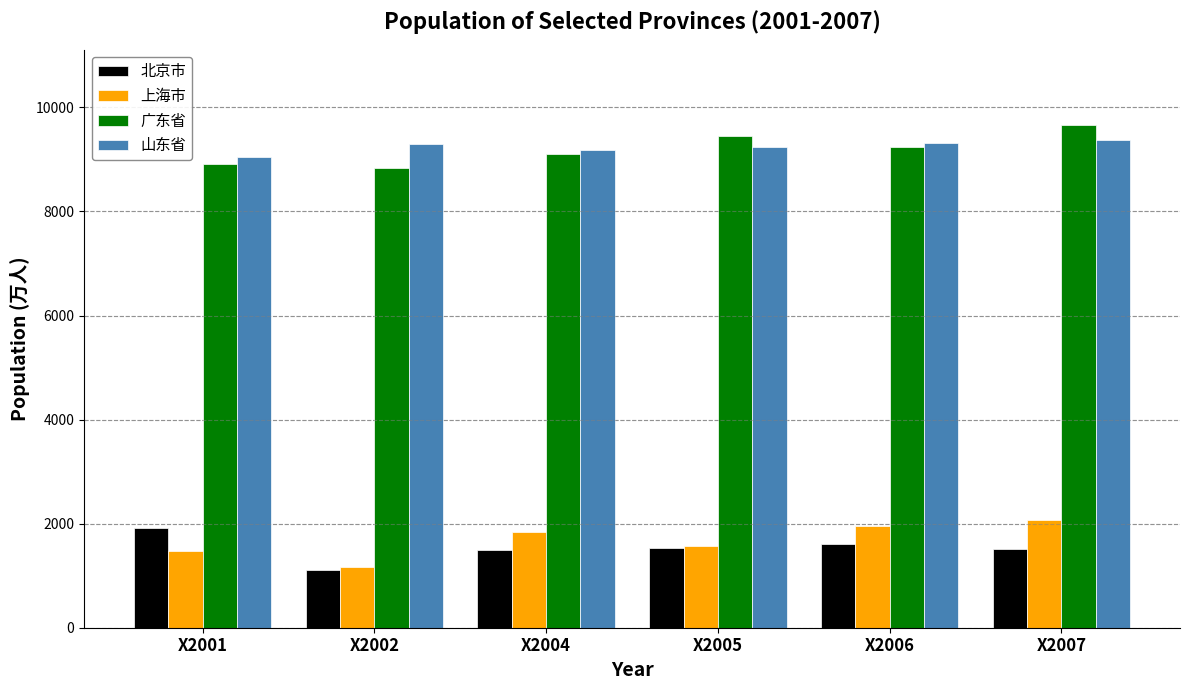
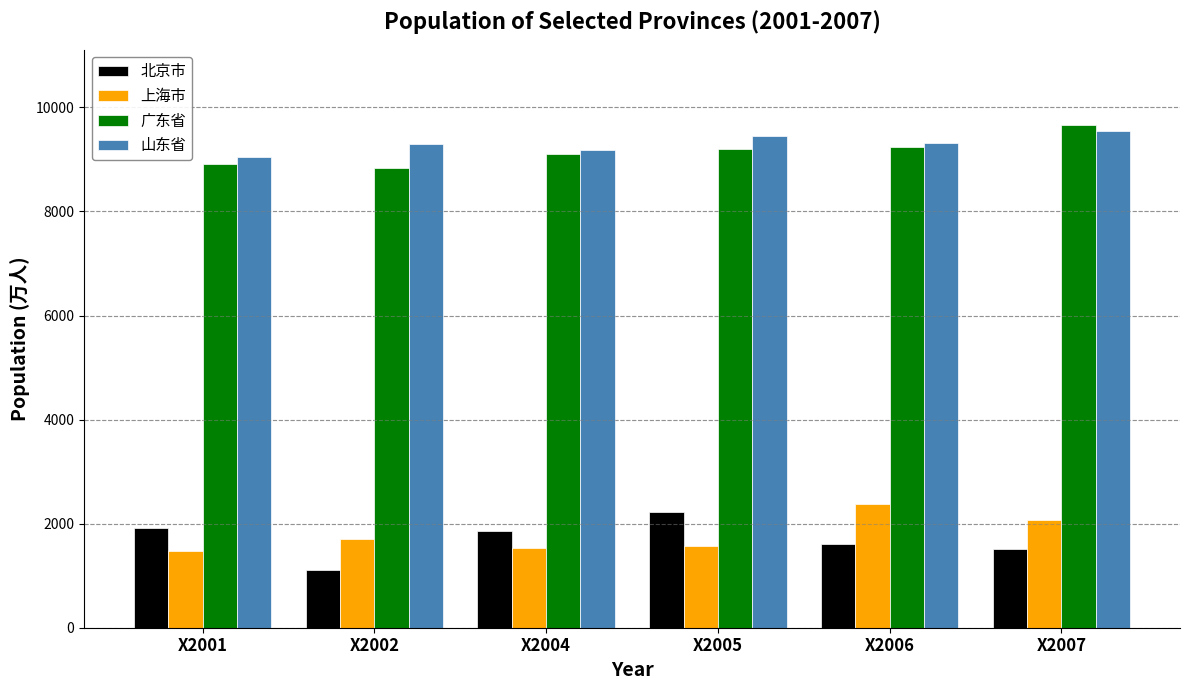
  {
    "北京市": {
      "X2001": 1900,
      "X2002": 1100,
-     "X2004": 1500,
-     "X2005": 1500,
+     "X2004": 1900,
+     "X2005": 2200,
      "X2006": 1600,
      "X2007": 1500
    },
    "上海市": {
      "X2001": 1500,
-     "X2002": 1200,
-     "X2004": 1800,
+     "X2002": 1700,
+     "X2004": 1500,
      "X2005": 1600,
-     "X2006": 2000,
+     "X2006": 2400,
      "X2007": 2100
    },
    "广东省": {
      "X2001": 8900,
      "X2002": 8800,
      "X2004": 9100,
-     "X2005": 9500,
+     "X2005": 9200,
      "X2006": 9200,
      "X2007": 9700
    },
    "山东省": {
      "X2001": 9000,
      "X2002": 9300,
      "X2004": 9200,
-     "X2005": 9200,
+     "X2005": 9500,
      "X2006": 9300,
-     "X2007": 9400
+     "X2007": 9500
    }
  }
